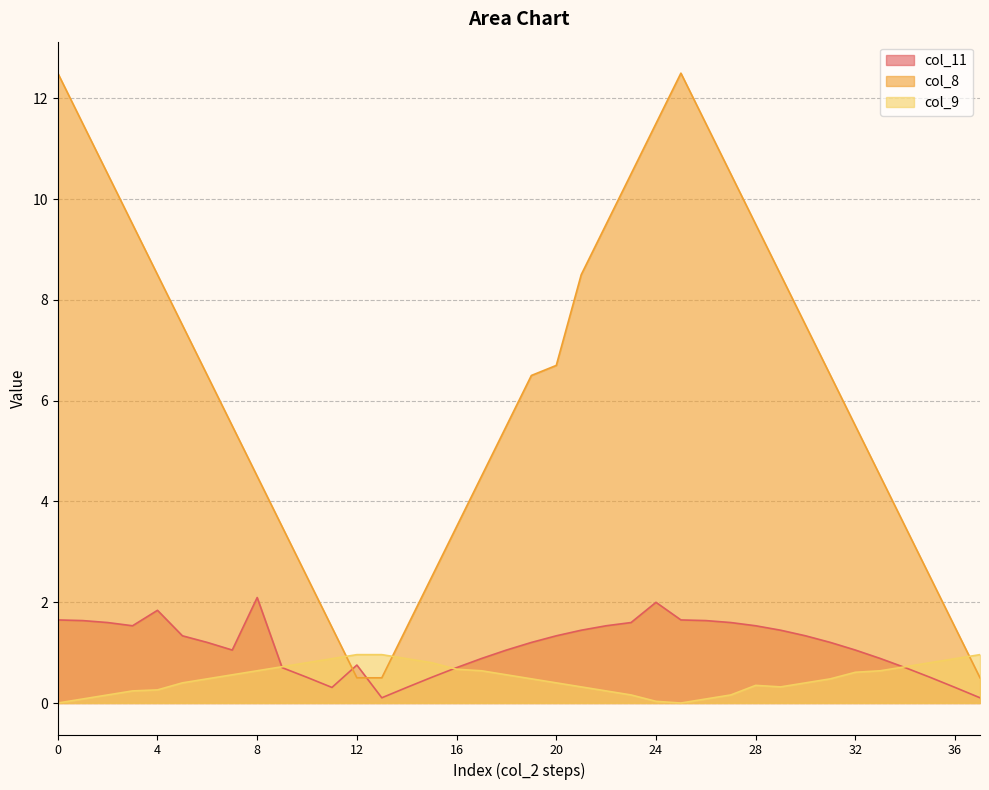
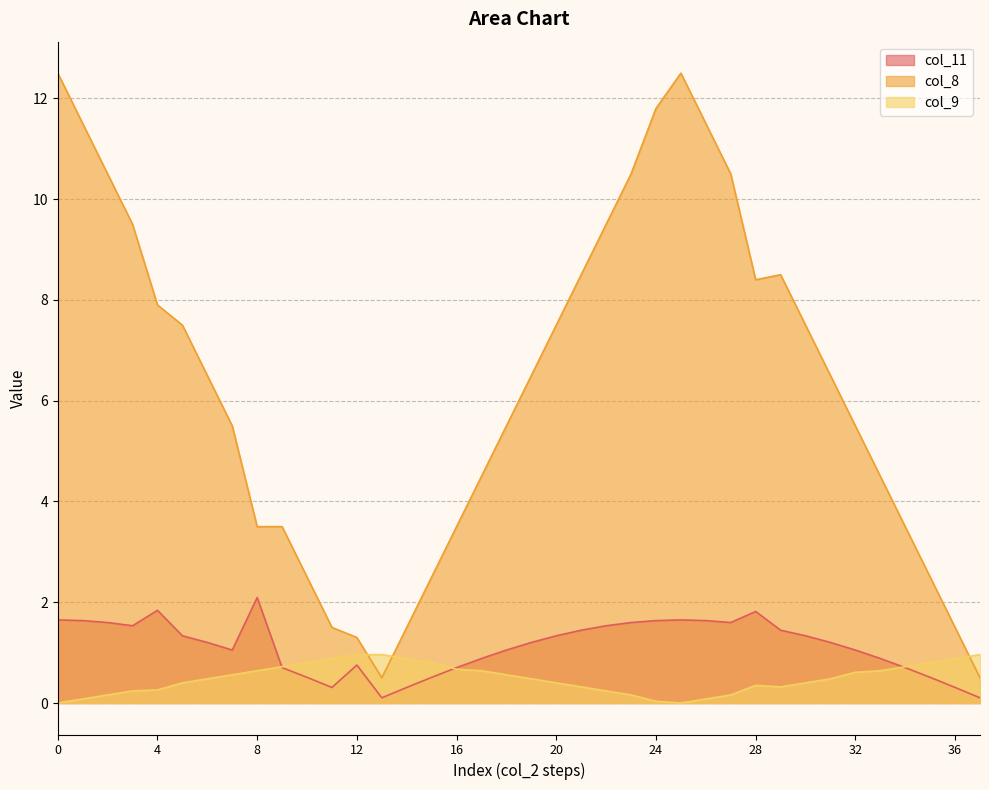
  {
    "col_11": {
      "0": 1.6,
      "4": 1.8,
      "8": 2.1,
      "12": 0.8,
      "20": 1.3,
-     "24": 2.0,
-     "28": 1.5,
+     "24": 1.6,
+     "28": 1.8,
      "32": 1.1,
      "36": 0.3
    },
    "col_8": {
      "0": 12.5,
-     "4": 8.5,
-     "8": 4.5,
-     "12": 0.5,
+     "4": 7.9,
+     "8": 3.5,
+     "12": 1.3,
      "16": 3.5,
-     "20": 6.7,
-     "24": 11.5,
-     "28": 9.5,
+     "20": 7.5,
+     "24": 11.8,
+     "28": 8.4,
      "32": 5.5,
      "36": 1.5
    },
    "col_9": {
      "0": 0.0,
      "4": 0.3,
      "8": 0.6,
      "12": 1.0,
      "20": 0.4,
      "24": 0.0,
      "28": 0.4,
      "32": 0.6,
      "36": 0.9
    }
  }
